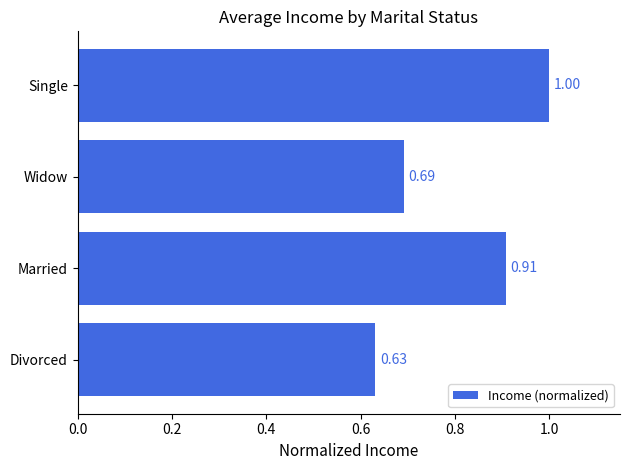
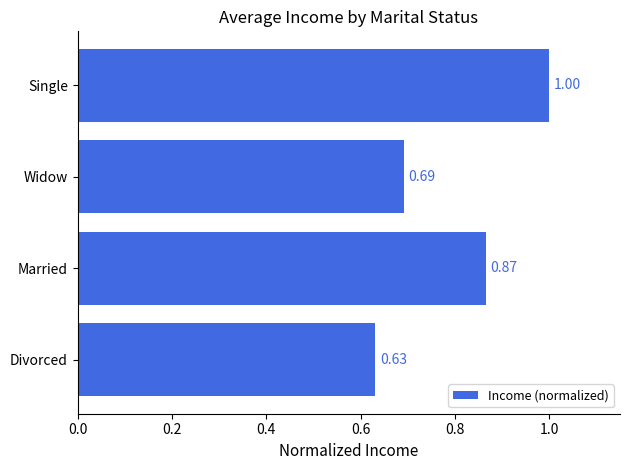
  {
    "Single": 1.00,
    "Widow": 0.69,
-   "Married": 0.91,
+   "Married": 0.87,
    "Divorced": 0.63
  }
